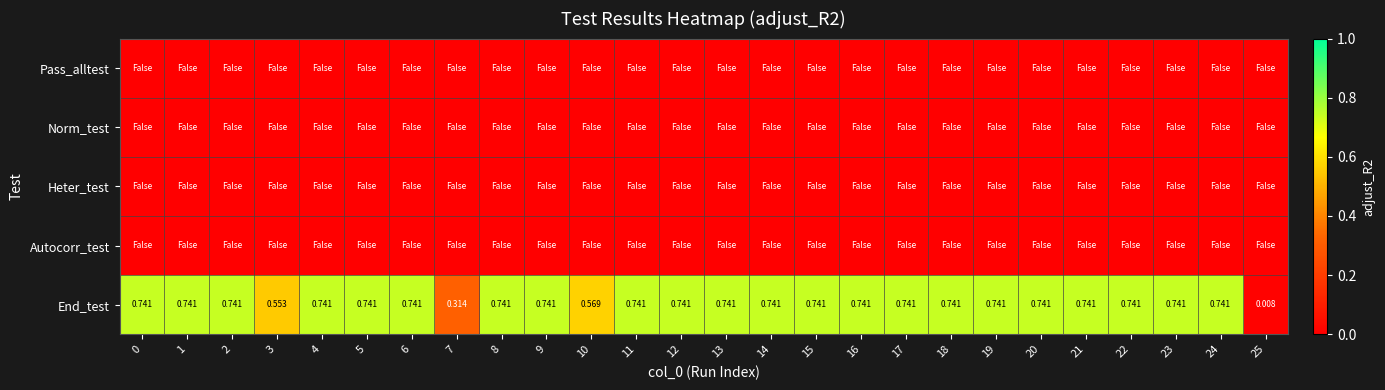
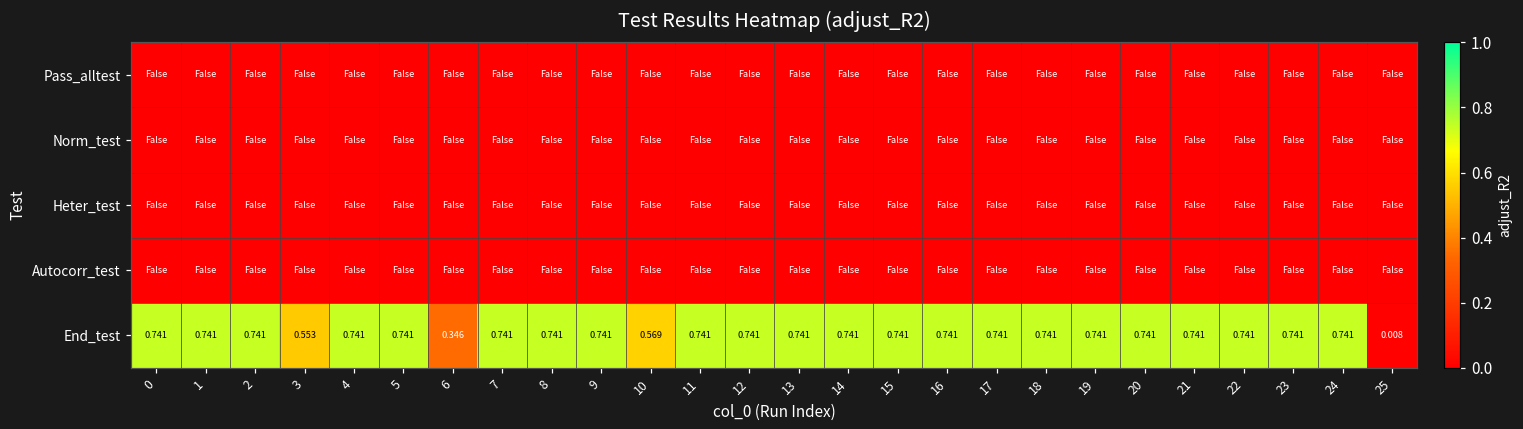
  {
    "End_test": {
      "0": 0.741,
      "1": 0.741,
      "2": 0.741,
      "3": 0.553,
      "4": 0.741,
      "5": 0.741,
-     "6": 0.741,
-     "7": 0.314,
+     "6": 0.346,
+     "7": 0.741,
      "8": 0.741,
      "9": 0.741,
      "10": 0.569,
      "11": 0.741,
      "12": 0.741,
      "13": 0.741,
      "14": 0.741,
      "15": 0.741,
      "16": 0.741,
      "17": 0.741,
      "18": 0.741,
      "19": 0.741,
      "20": 0.741,
      "21": 0.741,
      "22": 0.741,
      "23": 0.741,
      "24": 0.741,
      "25": 0.008
    }
  }
